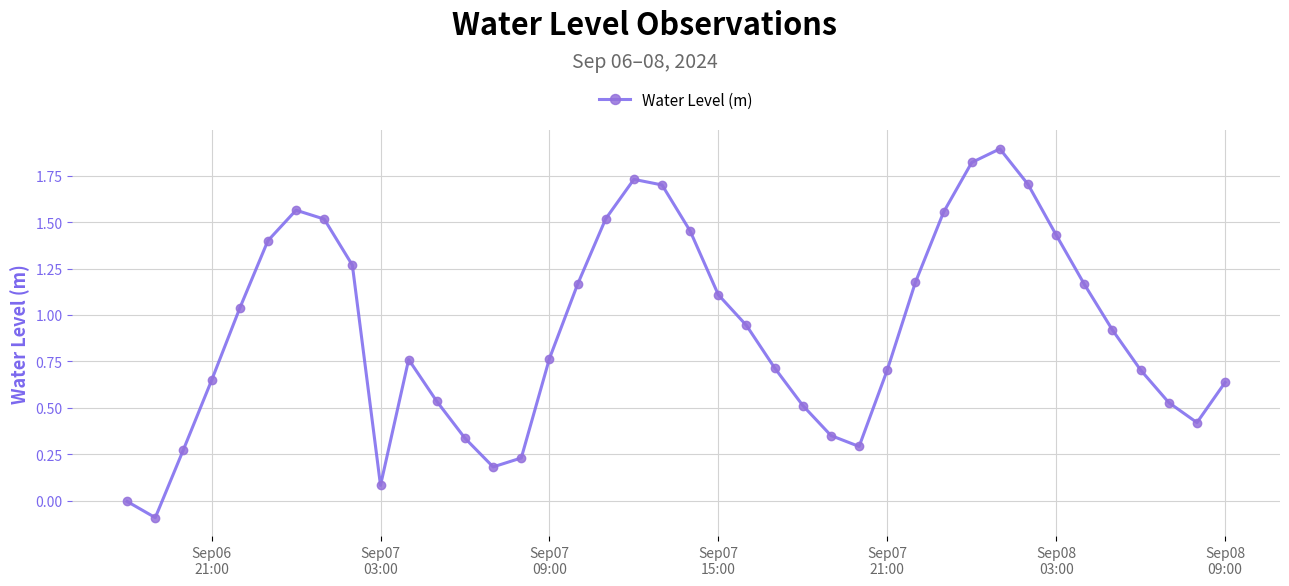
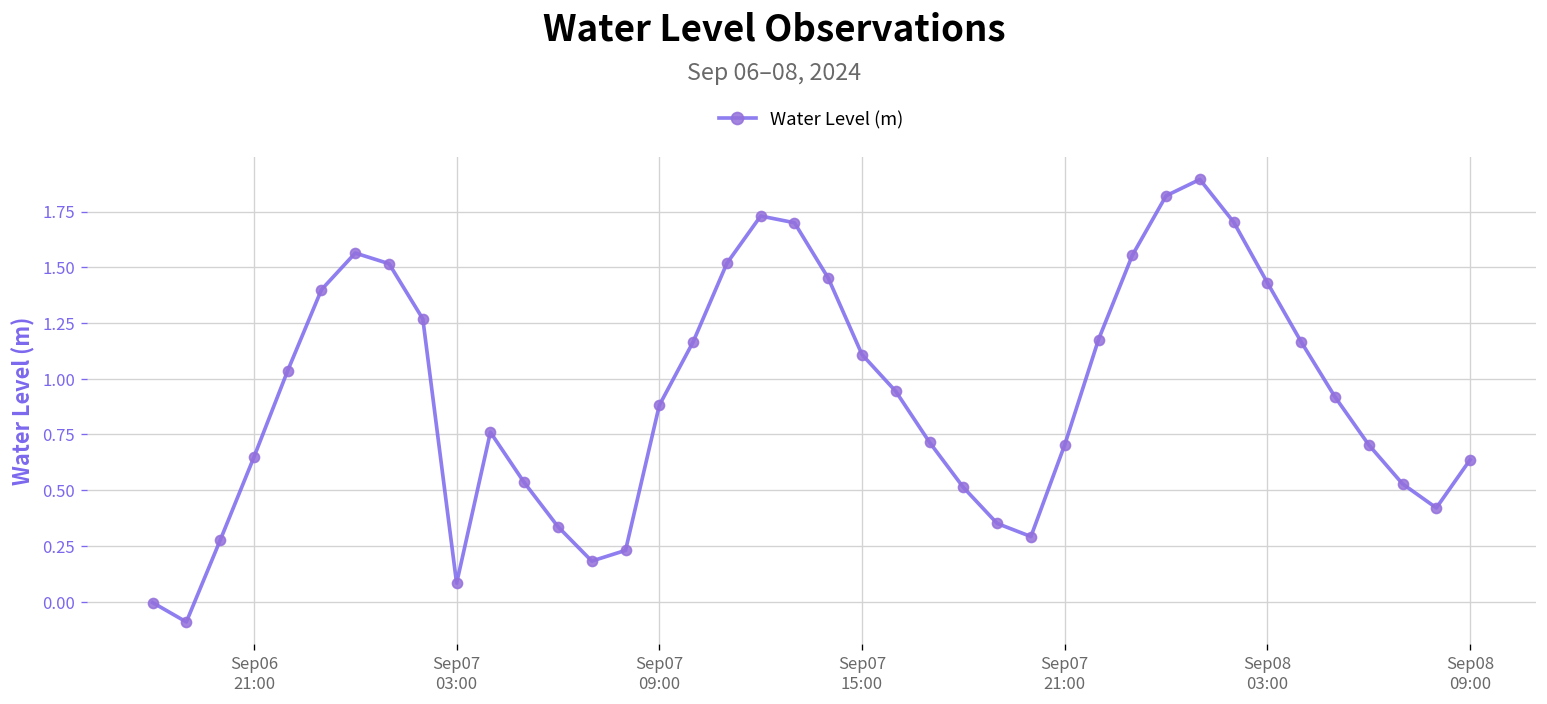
  {
    "Sep06 21:00": 0.65,
    "Sep07 03:00": 0.08,
-   "Sep07 09:00": 0.76,
+   "Sep07 09:00": 0.88,
    "Sep07 15:00": 1.11,
    "Sep07 21:00": 0.70,
    "Sep08 03:00": 1.43,
    "Sep08 09:00": 0.64
  }
